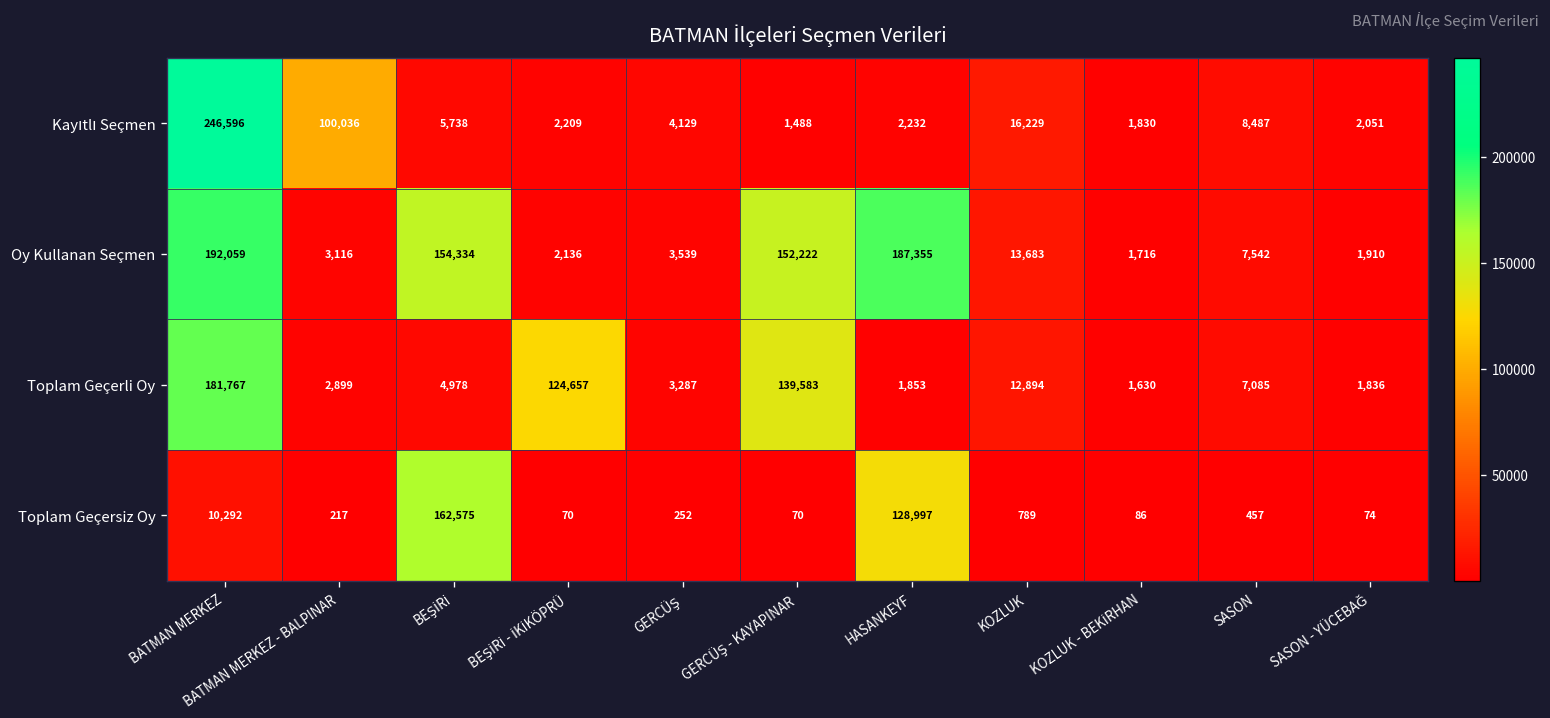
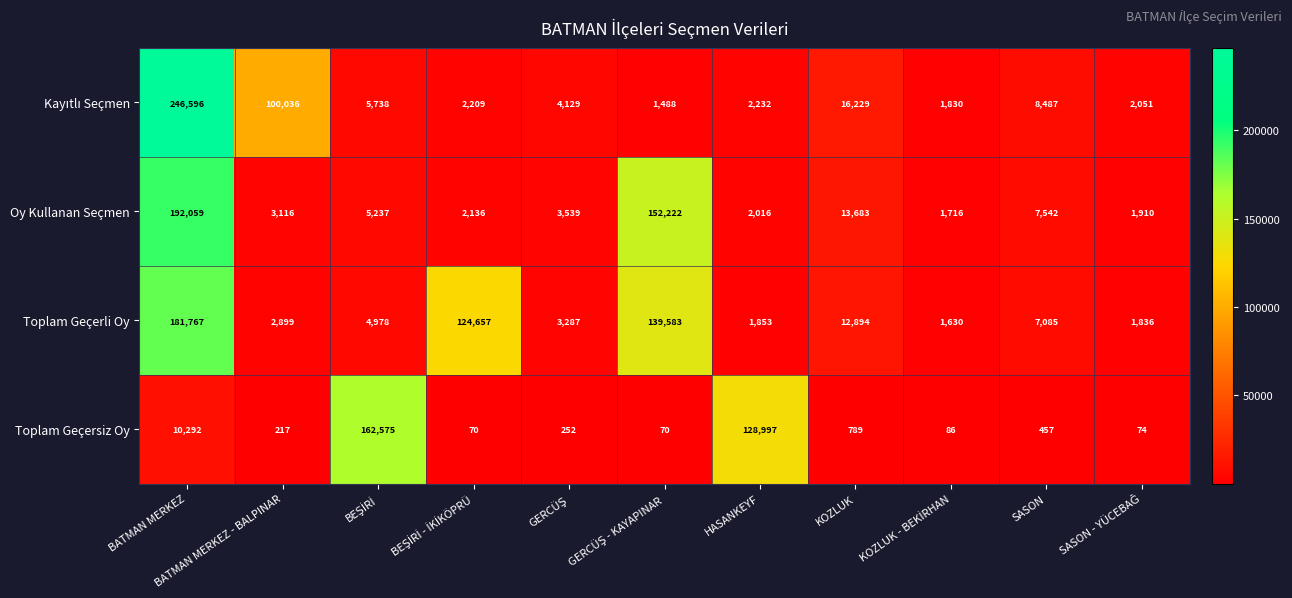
  {
    "Kayıtlı Seçmen": {
      "BATMAN MERKEZ": "246,596",
      "BATMAN MERKEZ - BALPINAR": "100,036",
      "BEŞİRİ": "5,738",
      "BEŞİRİ - İKİKÖPRÜ": "2,209",
      "GERCÜŞ": "4,129",
      "GERCÜŞ - KAYAPINAR": "1,488",
      "HASANKEYF": "2,232",
      "KOZLUK": "16,229",
      "KOZLUK - BEKİRHAN": "1,830",
      "SASON": "8,487",
      "SASON - YÜCEBAĞ": "2,051"
    },
    "Oy Kullanan Seçmen": {
      "BATMAN MERKEZ": "192,059",
      "BATMAN MERKEZ - BALPINAR": "3,116",
-     "BEŞİRİ": "154,334",
+     "BEŞİRİ": "5,237",
      "BEŞİRİ - İKİKÖPRÜ": "2,136",
      "GERCÜŞ": "3,539",
      "GERCÜŞ - KAYAPINAR": "152,222",
-     "HASANKEYF": "187,355",
+     "HASANKEYF": "2,016",
      "KOZLUK": "13,683",
      "KOZLUK - BEKİRHAN": "1,716",
      "SASON": "7,542",
      "SASON - YÜCEBAĞ": "1,910"
    },
    "Toplam Geçerli Oy": {
      "BATMAN MERKEZ": "181,767",
      "BATMAN MERKEZ - BALPINAR": "2,899",
      "BEŞİRİ": "4,978",
      "BEŞİRİ - İKİKÖPRÜ": "124,657",
      "GERCÜŞ": "3,287",
      "GERCÜŞ - KAYAPINAR": "139,583",
      "HASANKEYF": "1,853",
      "KOZLUK": "12,894",
      "KOZLUK - BEKİRHAN": "1,630",
      "SASON": "7,085",
      "SASON - YÜCEBAĞ": "1,836"
    },
    "Toplam Geçersiz Oy": {
      "BATMAN MERKEZ": "10,292",
      "BATMAN MERKEZ - BALPINAR": "217",
      "BEŞİRİ": "162,575",
      "BEŞİRİ - İKİKÖPRÜ": "70",
      "GERCÜŞ": "252",
      "GERCÜŞ - KAYAPINAR": "70",
      "HASANKEYF": "128,997",
      "KOZLUK": "789",
      "KOZLUK - BEKİRHAN": "86",
      "SASON": "457",
      "SASON - YÜCEBAĞ": "74"
    }
  }
